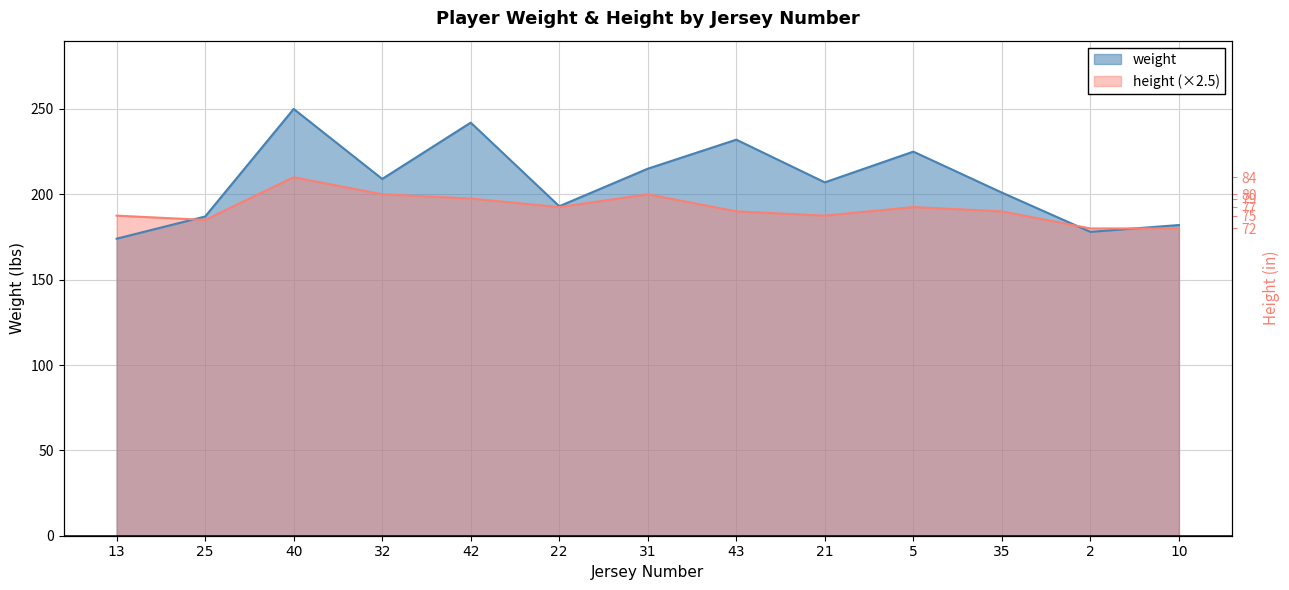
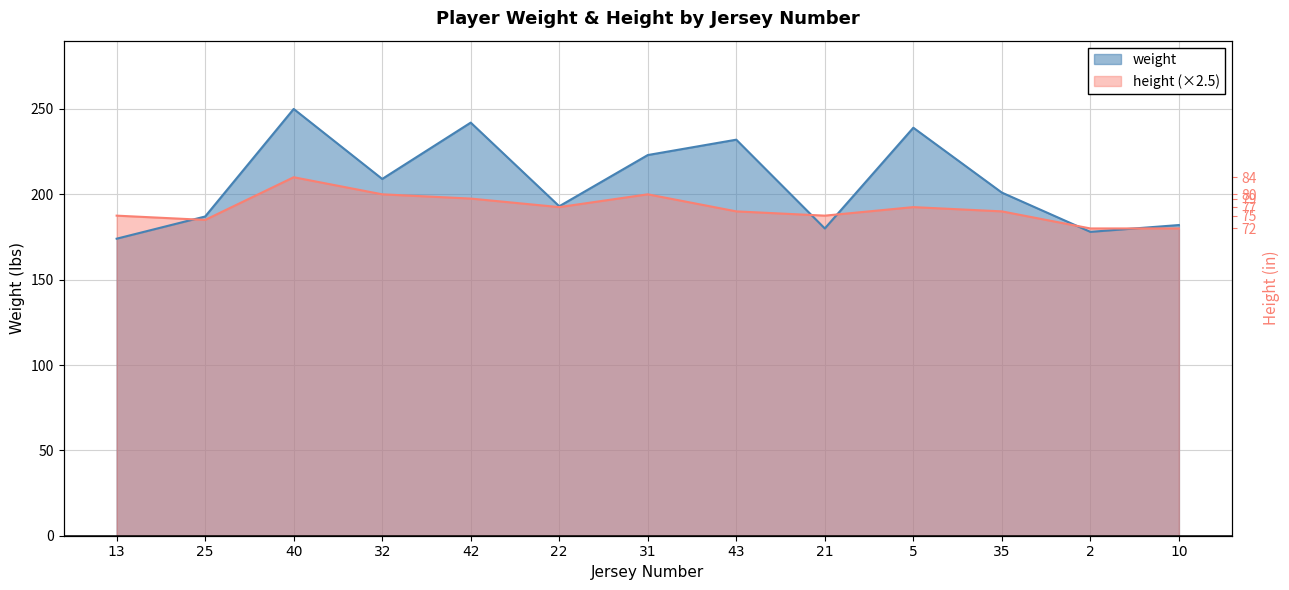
  {
    "weight": {
      "13": 174,
      "25": 187,
      "40": 250,
      "32": 209,
      "42": 242,
-     "31": 215,
+     "31": 223,
      "43": 232,
-     "21": 207,
-     "5": 225,
+     "21": 180,
+     "5": 239,
      "35": 201,
      "2": 178,
      "10": 182
    },
    "height (×2.5)": {
      "13": 188,
      "25": 185,
      "40": 210,
      "32": 200,
      "42": 198,
      "31": 200,
      "43": 190,
      "21": 188,
      "5": 193,
      "35": 190,
      "2": 180,
      "10": 180
    }
  }
